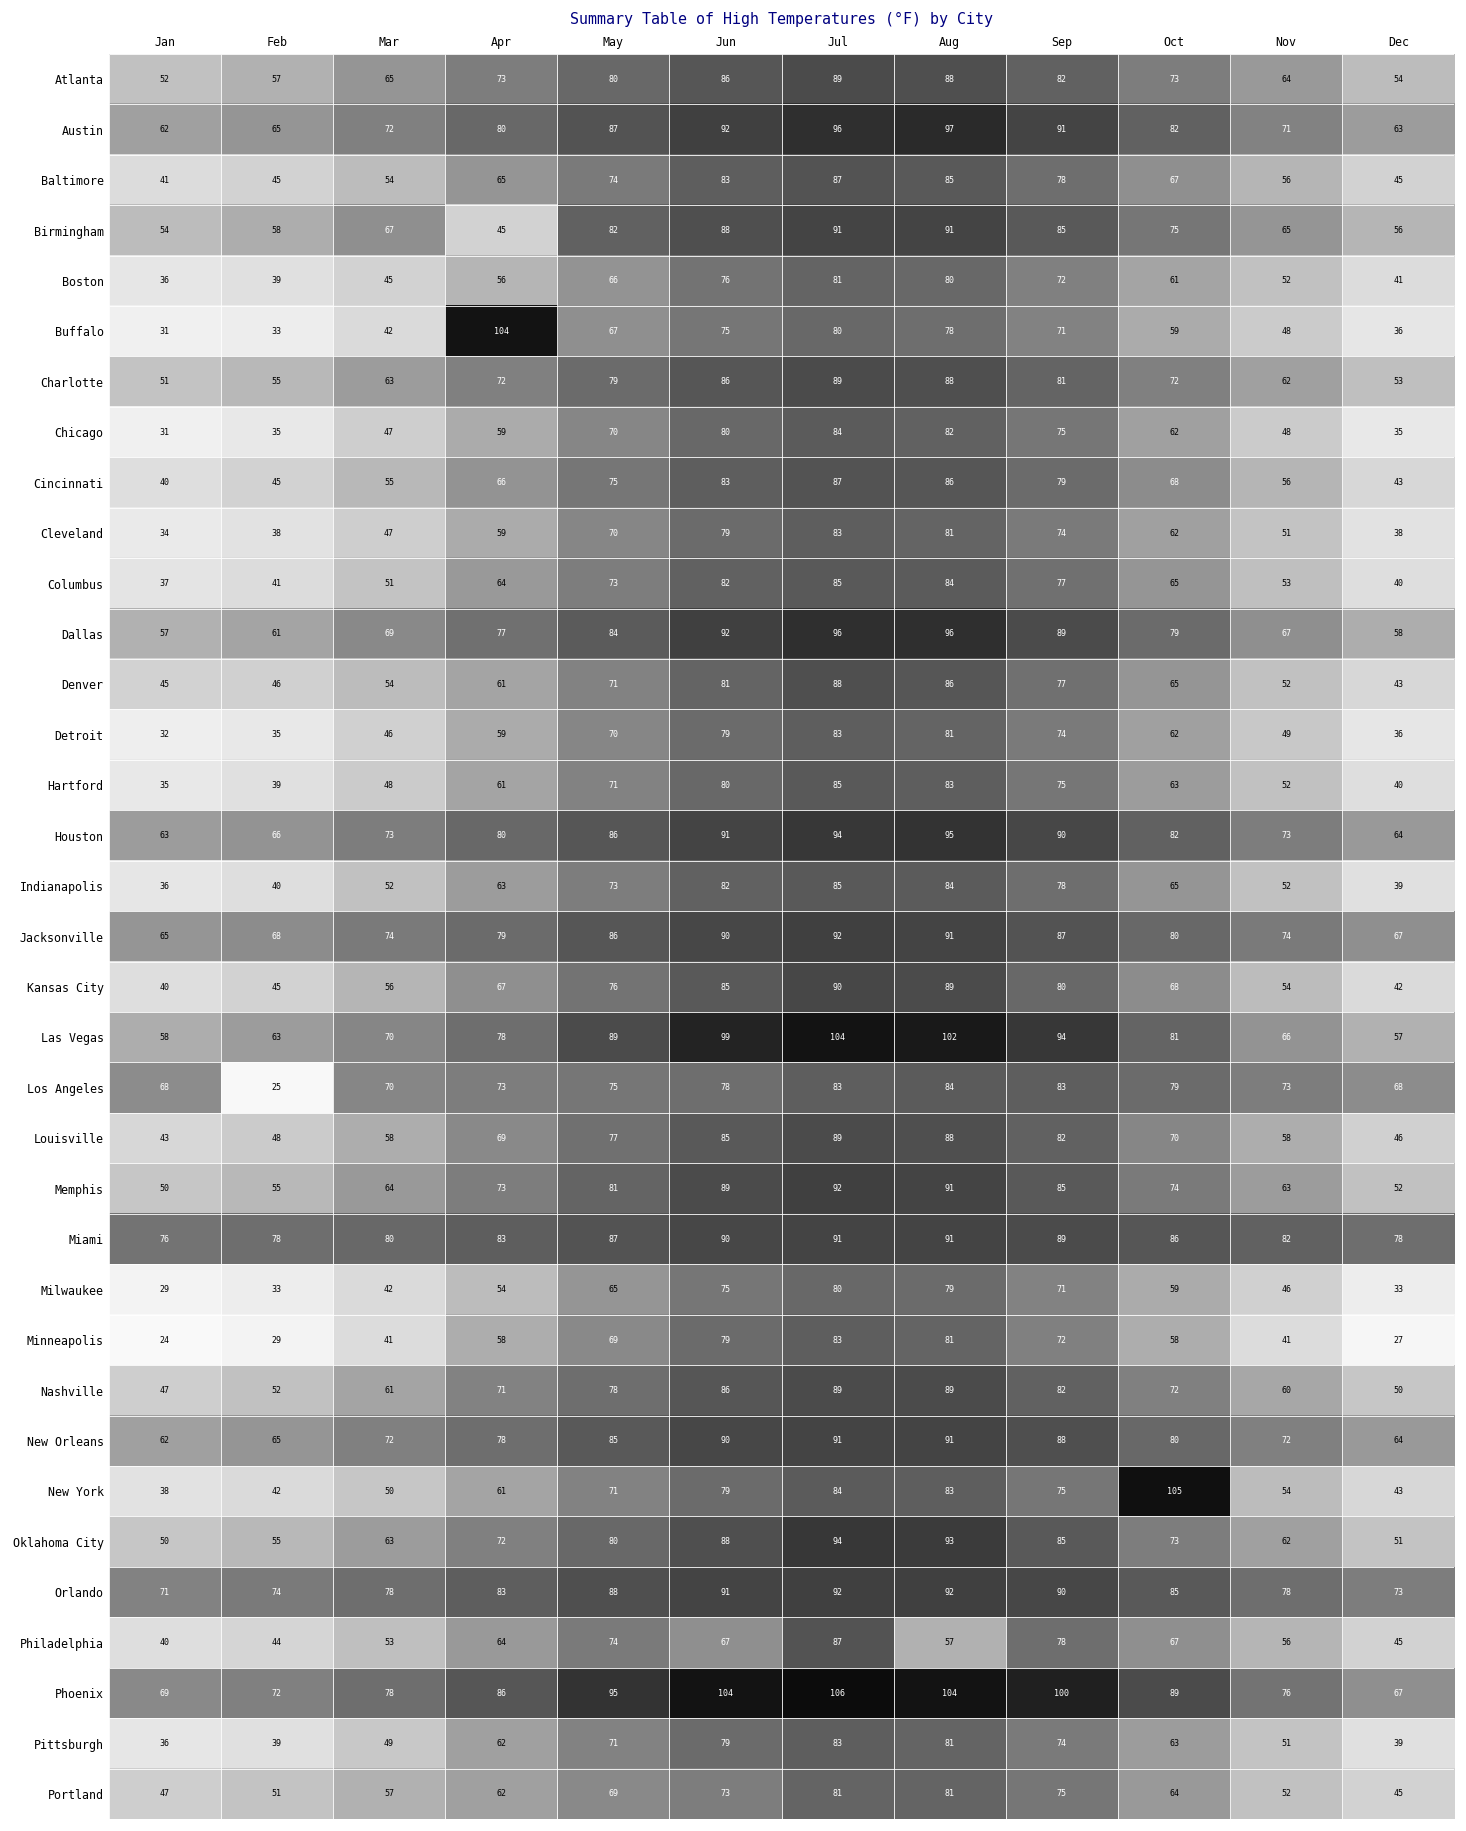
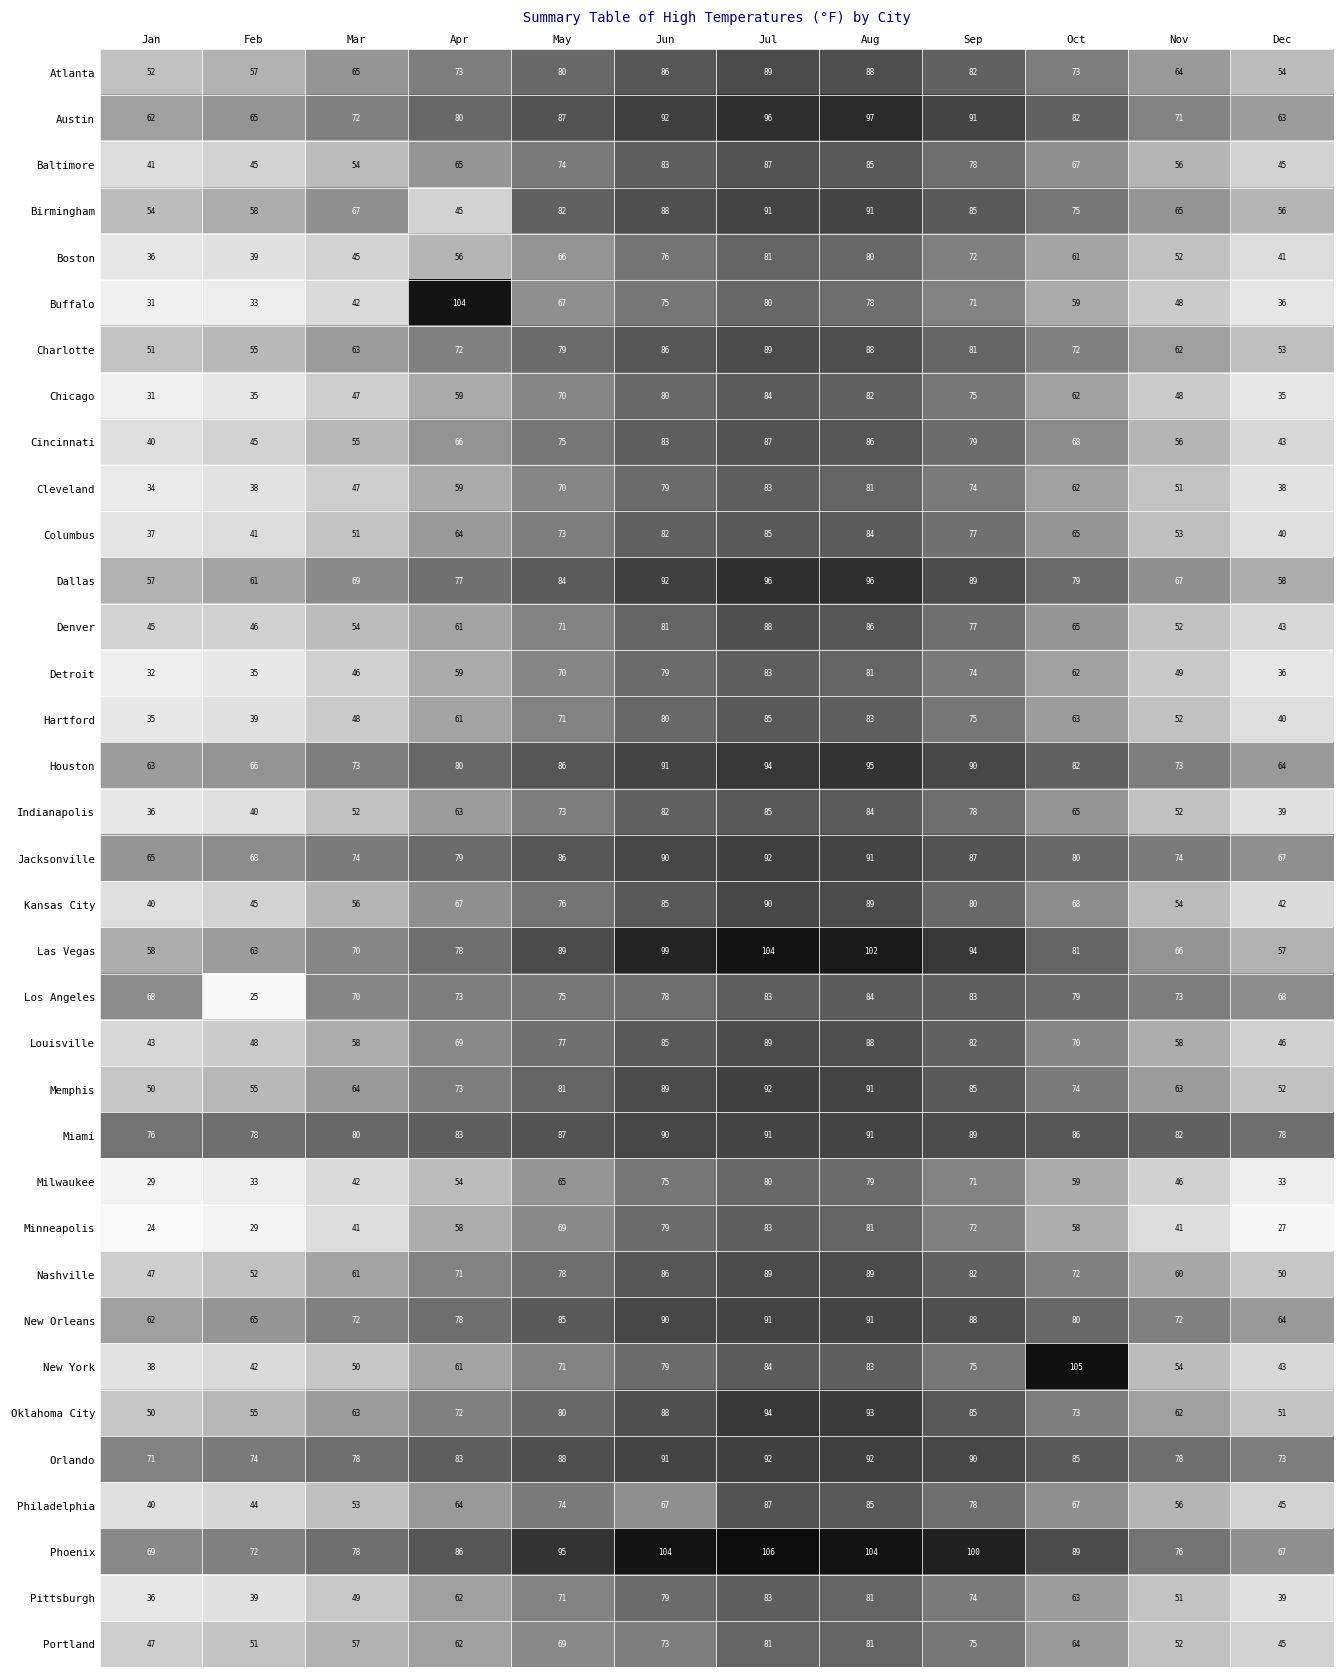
  {
    "Philadelphia": {
      "Jan": 40,
      "Feb": 44,
      "Mar": 53,
      "Apr": 64,
      "May": 74,
      "Jun": 67,
      "Jul": 87,
-     "Aug": 57,
+     "Aug": 85,
      "Sep": 78,
      "Oct": 67,
      "Nov": 56,
      "Dec": 45
    }
  }
